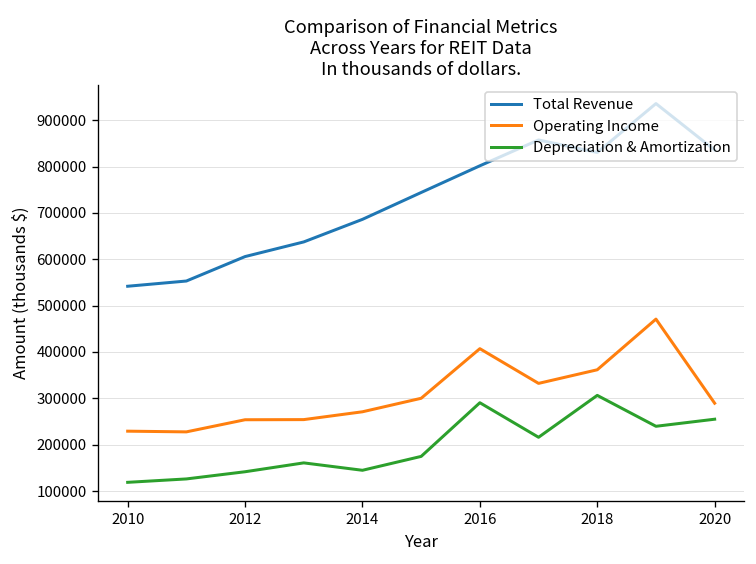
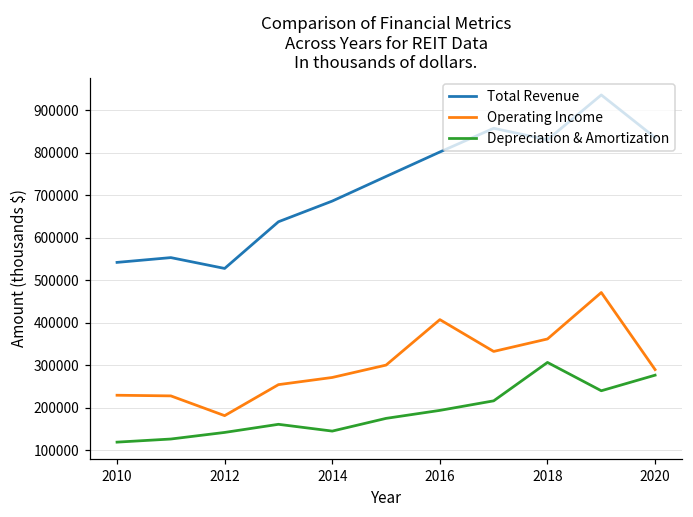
  {
    "Total Revenue": {
      "2010": 540000,
-     "2012": 610000,
+     "2012": 530000,
      "2014": 690000,
      "2016": 800000
    },
    "Operating Income": {
      "2010": 230000,
-     "2012": 250000,
+     "2012": 180000,
      "2014": 270000,
      "2016": 410000,
      "2018": 360000,
      "2020": 290000
    },
    "Depreciation & Amortization": {
      "2010": 120000,
      "2012": 140000,
      "2014": 140000,
-     "2016": 290000,
+     "2016": 190000,
      "2018": 310000,
-     "2020": 260000
+     "2020": 280000
    }
  }
